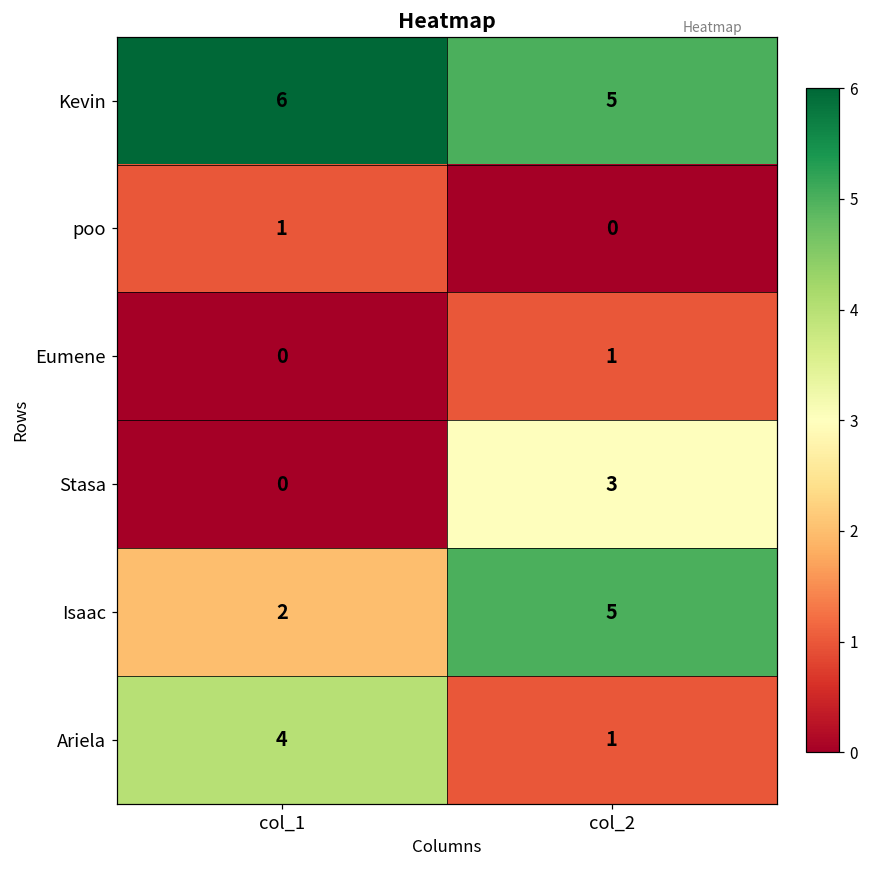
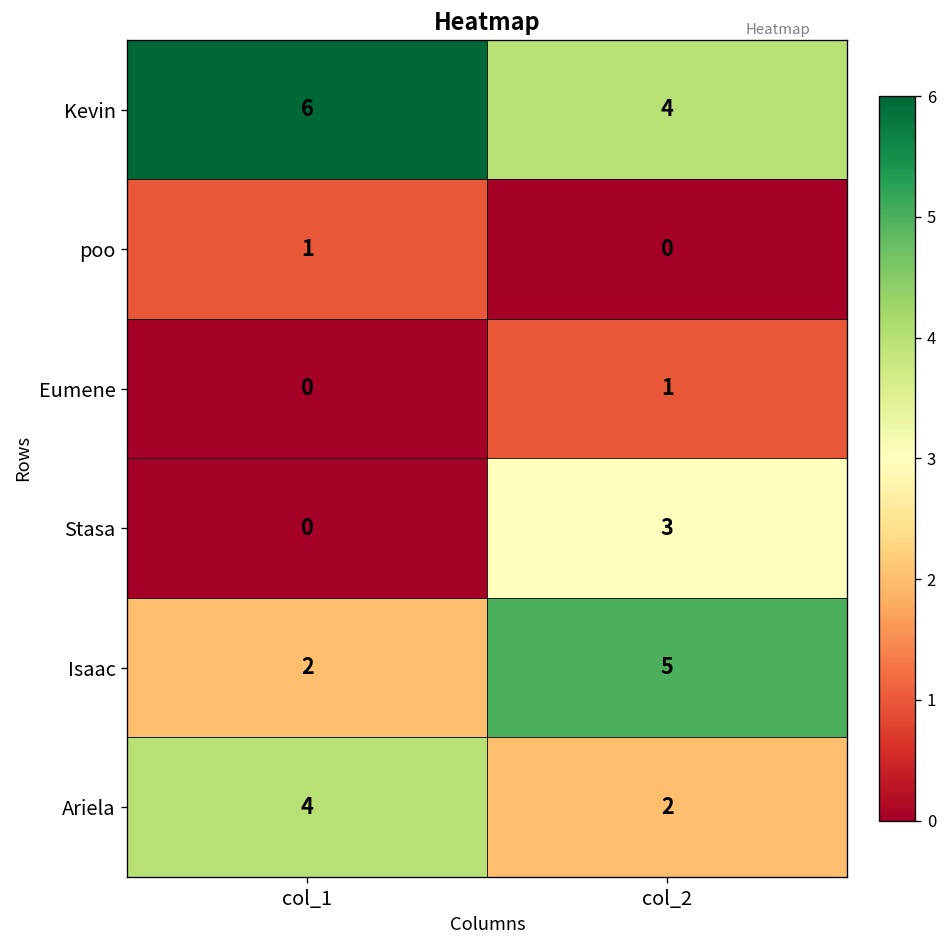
  {
    "Kevin": {
      "col_1": 6,
-     "col_2": 5
+     "col_2": 4
    },
    "poo": {
      "col_1": 1,
      "col_2": 0
    },
    "Eumene": {
      "col_1": 0,
      "col_2": 1
    },
    "Stasa": {
      "col_1": 0,
      "col_2": 3
    },
    "Isaac": {
      "col_1": 2,
      "col_2": 5
    },
    "Ariela": {
      "col_1": 4,
-     "col_2": 1
+     "col_2": 2
    }
  }
